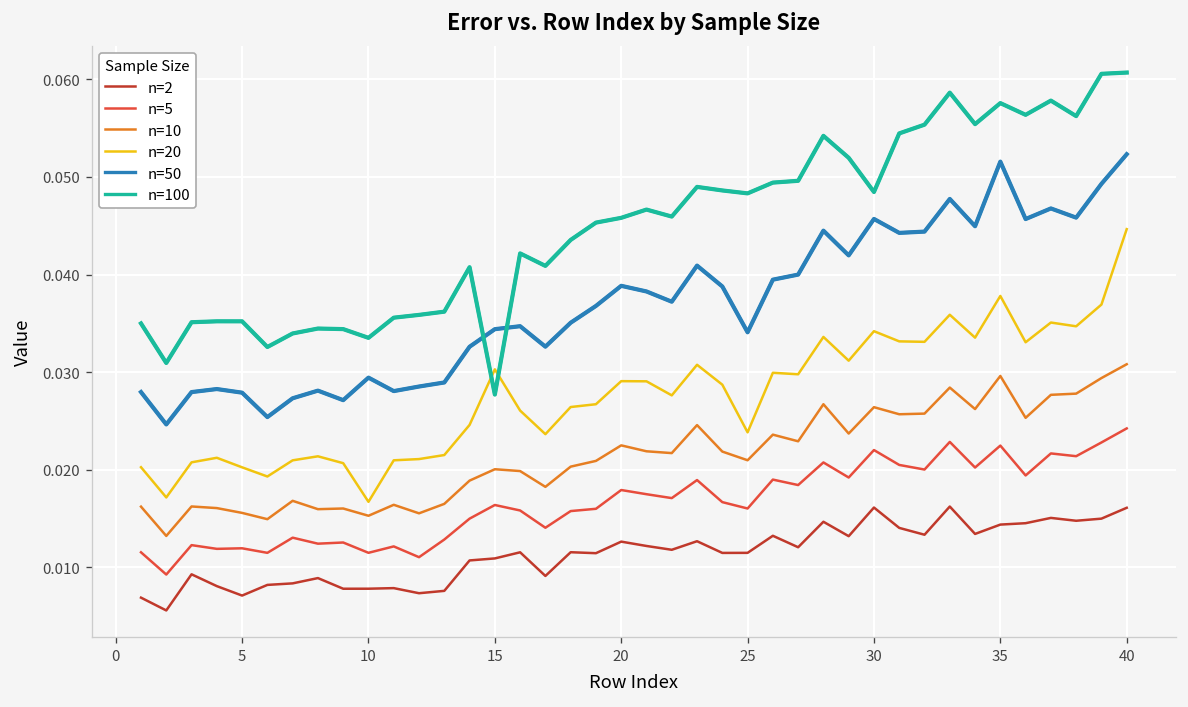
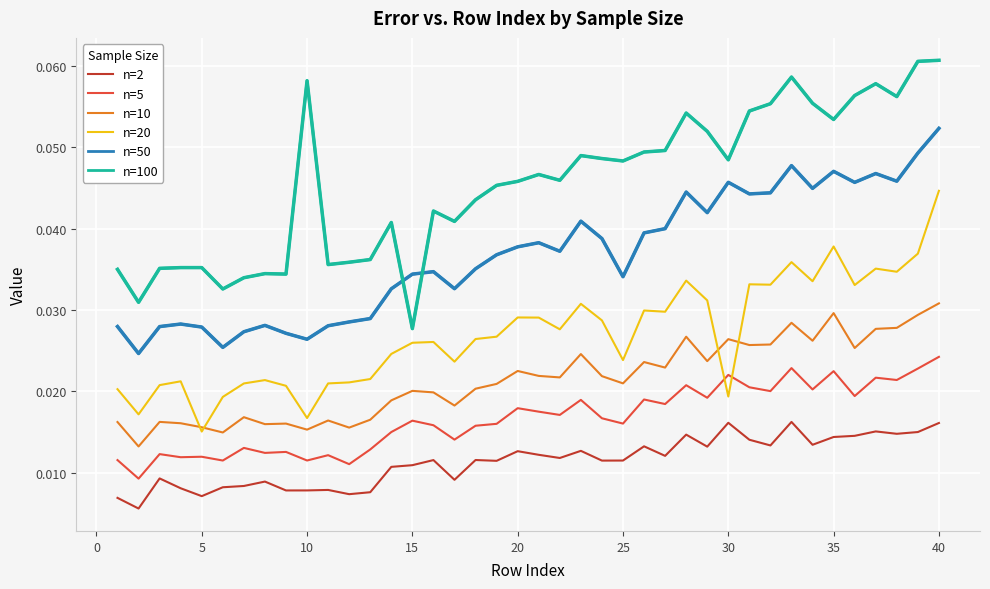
  {
    "n=20": {
-     "5": 0.020,
+     "5": 0.015,
      "10": 0.017,
-     "15": 0.030,
+     "15": 0.026,
      "20": 0.029,
      "25": 0.024,
-     "30": 0.034,
+     "30": 0.019,
      "35": 0.038,
      "40": 0.045
    },
    "n=50": {
      "5": 0.028,
-     "10": 0.029,
+     "10": 0.026,
      "15": 0.034,
-     "20": 0.039,
+     "20": 0.038,
      "25": 0.034,
      "30": 0.046,
-     "35": 0.052,
+     "35": 0.047,
      "40": 0.052
    },
    "n=100": {
      "5": 0.035,
-     "10": 0.034,
+     "10": 0.058,
      "15": 0.028,
      "20": 0.046,
      "25": 0.048,
      "30": 0.048,
-     "35": 0.058,
+     "35": 0.053,
      "40": 0.061
    }
  }
